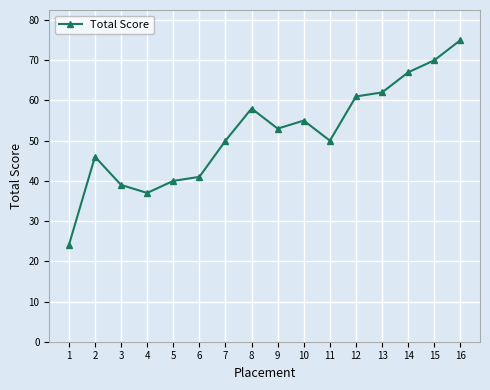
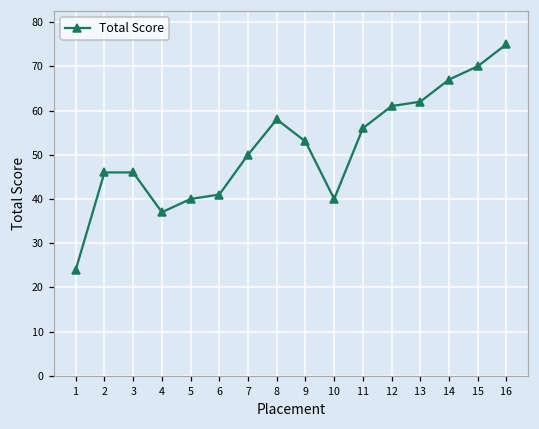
  {
    "1": 24,
    "2": 46,
-   "3": 39,
+   "3": 46,
    "4": 37,
    "5": 40,
    "6": 41,
    "7": 50,
    "8": 58,
    "9": 53,
-   "10": 55,
-   "11": 50,
+   "10": 40,
+   "11": 56,
    "12": 61,
    "13": 62,
    "14": 67,
    "15": 70,
    "16": 75
  }
